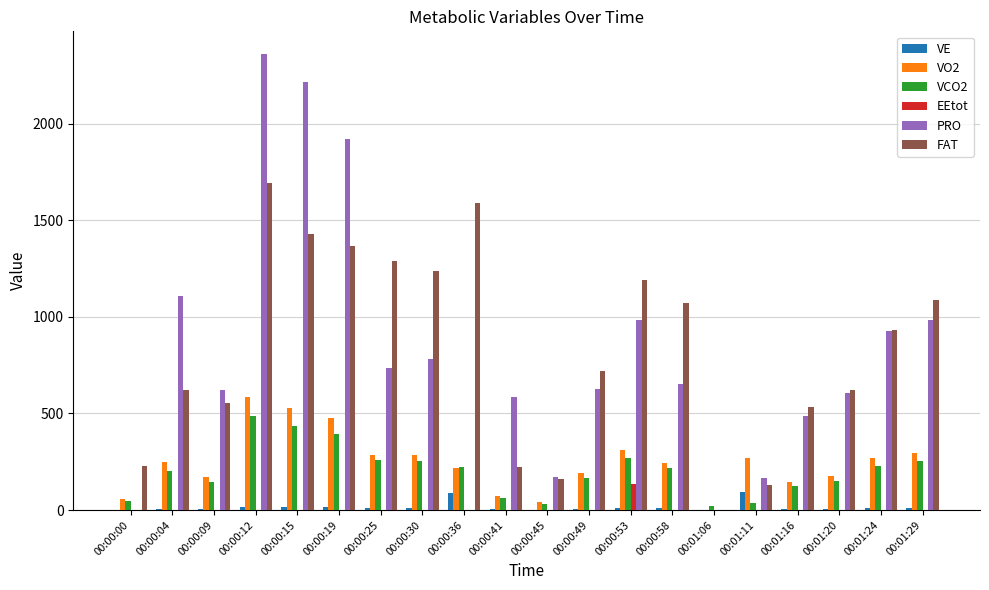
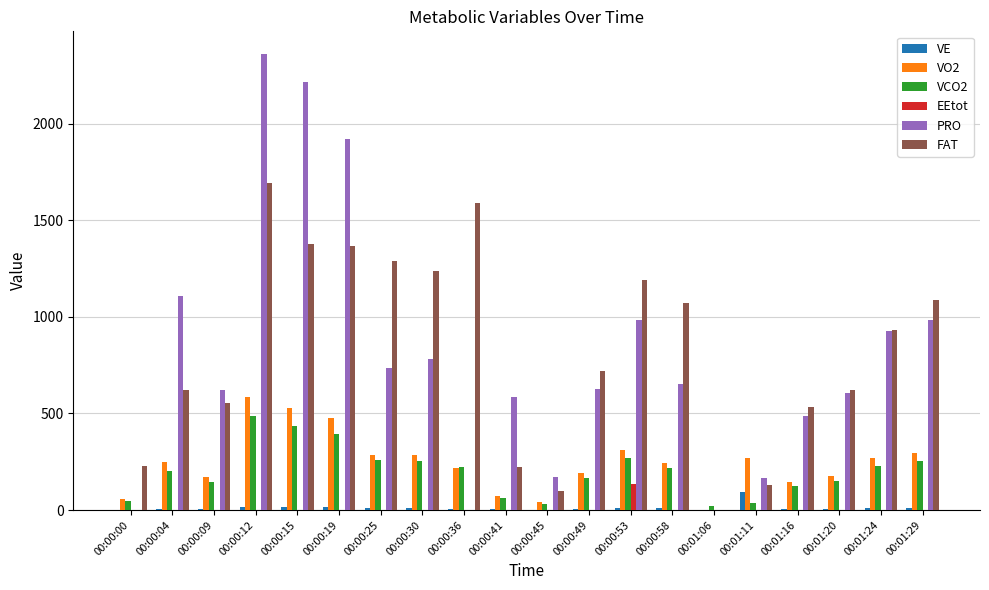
  {
    "VE": {
      "00:00:12": 20,
      "00:00:15": 20,
      "00:00:19": 10,
-     "00:00:36": 90,
+     "00:00:36": 10,
      "00:01:11": 90
    },
    "VO2": {
      "00:00:00": 60,
      "00:00:04": 250,
      "00:00:09": 170,
      "00:00:12": 580,
      "00:00:15": 530,
      "00:00:19": 470,
      "00:00:25": 290,
      "00:00:30": 290,
      "00:00:36": 220,
      "00:00:41": 70,
      "00:00:45": 40,
      "00:00:49": 190,
      "00:00:53": 310,
      "00:00:58": 250,
      "00:01:06": 0,
      "00:01:11": 270,
      "00:01:16": 150,
      "00:01:20": 180,
      "00:01:24": 270,
      "00:01:29": 300
    },
    "VCO2": {
      "00:00:00": 50,
      "00:00:04": 200,
      "00:00:09": 140,
      "00:00:12": 490,
      "00:00:15": 430,
      "00:00:19": 390,
      "00:00:25": 260,
      "00:00:30": 250,
      "00:00:36": 220,
      "00:00:41": 60,
      "00:00:45": 30,
      "00:00:49": 170,
      "00:00:53": 270,
      "00:00:58": 220,
      "00:01:06": 20,
      "00:01:11": 40,
      "00:01:16": 130,
      "00:01:20": 150,
      "00:01:24": 230,
      "00:01:29": 250
    },
    "EEtot": {
      "00:00:00": 0,
      "00:00:04": 0,
      "00:00:09": 0,
      "00:00:12": 0,
      "00:00:15": 0,
      "00:00:53": 140
    },
    "PRO": {
      "00:00:00": 0,
      "00:00:04": 1110,
      "00:00:09": 620,
      "00:00:12": 2360,
      "00:00:15": 2220,
      "00:00:19": 1920,
      "00:00:25": 730,
      "00:00:30": 780,
      "00:00:36": 0,
      "00:00:41": 580,
      "00:00:45": 170,
      "00:00:49": 630,
      "00:00:53": 980,
      "00:00:58": 650,
      "00:01:06": 0,
      "00:01:11": 170,
      "00:01:16": 490,
      "00:01:20": 610,
      "00:01:24": 930,
      "00:01:29": 980
    },
    "FAT": {
      "00:00:00": 230,
      "00:00:04": 620,
      "00:00:09": 550,
      "00:00:12": 1690,
-     "00:00:15": 1430,
+     "00:00:15": 1380,
      "00:00:19": 1370,
      "00:00:25": 1290,
      "00:00:30": 1240,
      "00:00:36": 1590,
      "00:00:41": 230,
-     "00:00:45": 160,
+     "00:00:45": 100,
      "00:00:49": 720,
      "00:00:53": 1190,
      "00:00:58": 1070,
      "00:01:06": 0,
      "00:01:11": 130,
      "00:01:16": 530,
      "00:01:20": 620,
      "00:01:24": 930,
      "00:01:29": 1090
    }
  }
